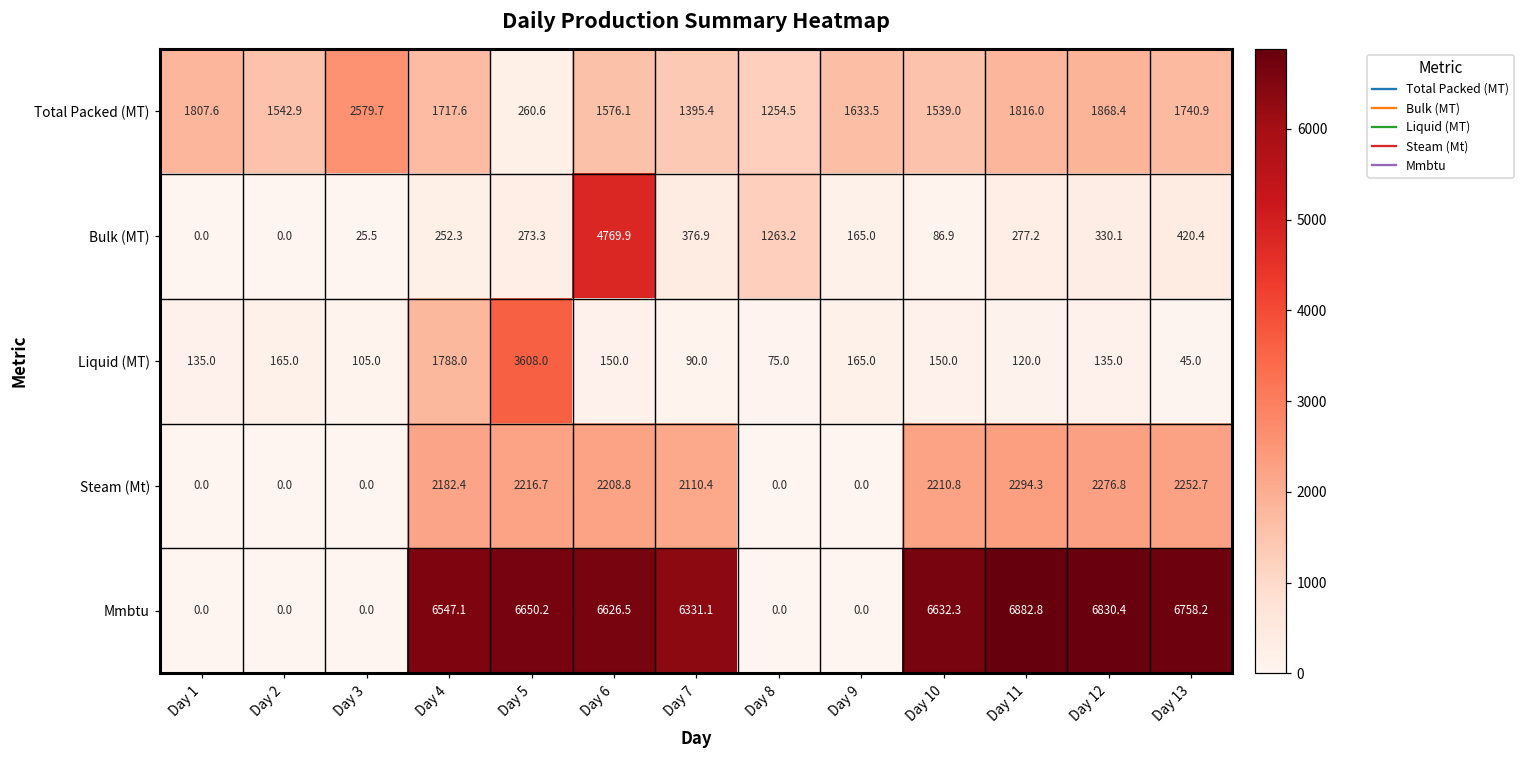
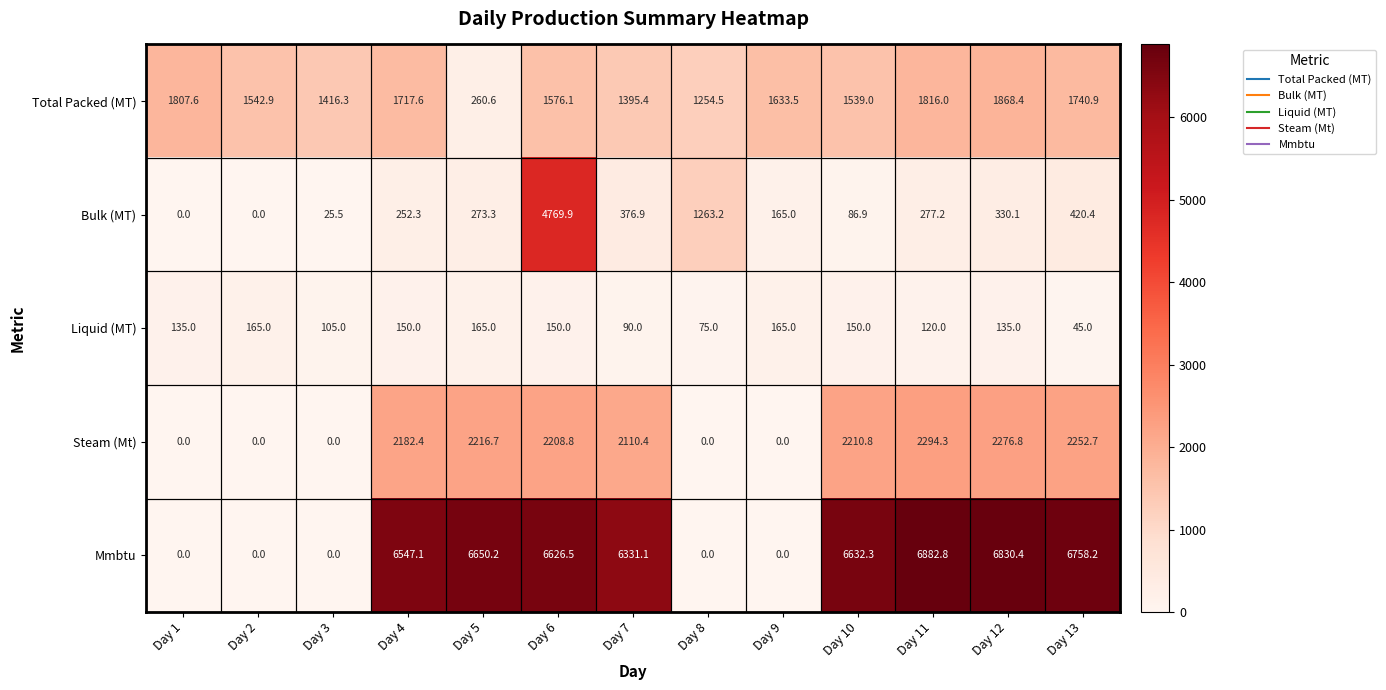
  {
    "Total Packed (MT)": {
      "Day 1": 1807.6,
      "Day 2": 1542.9,
-     "Day 3": 2579.7,
+     "Day 3": 1416.3,
      "Day 4": 1717.6,
      "Day 5": 260.6,
      "Day 6": 1576.1,
      "Day 7": 1395.4,
      "Day 8": 1254.5,
      "Day 9": 1633.5,
      "Day 10": 1539.0,
      "Day 11": 1816.0,
      "Day 12": 1868.4,
      "Day 13": 1740.9
    },
    "Bulk (MT)": {
      "Day 1": 0.0,
      "Day 2": 0.0,
      "Day 3": 25.5,
      "Day 4": 252.3,
      "Day 5": 273.3,
      "Day 6": 4769.9,
      "Day 7": 376.9,
      "Day 8": 1263.2,
      "Day 9": 165.0,
      "Day 10": 86.9,
      "Day 11": 277.2,
      "Day 12": 330.1,
      "Day 13": 420.4
    },
    "Liquid (MT)": {
      "Day 1": 135.0,
      "Day 2": 165.0,
      "Day 3": 105.0,
-     "Day 4": 1788.0,
-     "Day 5": 3608.0,
+     "Day 4": 150.0,
+     "Day 5": 165.0,
      "Day 6": 150.0,
      "Day 7": 90.0,
      "Day 8": 75.0,
      "Day 9": 165.0,
      "Day 10": 150.0,
      "Day 11": 120.0,
      "Day 12": 135.0,
      "Day 13": 45.0
    },
    "Steam (Mt)": {
      "Day 1": 0.0,
      "Day 2": 0.0,
      "Day 3": 0.0,
      "Day 4": 2182.4,
      "Day 5": 2216.7,
      "Day 6": 2208.8,
      "Day 7": 2110.4,
      "Day 8": 0.0,
      "Day 9": 0.0,
      "Day 10": 2210.8,
      "Day 11": 2294.3,
      "Day 12": 2276.8,
      "Day 13": 2252.7
    },
    "Mmbtu": {
      "Day 1": 0.0,
      "Day 2": 0.0,
      "Day 3": 0.0,
      "Day 4": 6547.1,
      "Day 5": 6650.2,
      "Day 6": 6626.5,
      "Day 7": 6331.1,
      "Day 8": 0.0,
      "Day 9": 0.0,
      "Day 10": 6632.3,
      "Day 11": 6882.8,
      "Day 12": 6830.4,
      "Day 13": 6758.2
    }
  }
